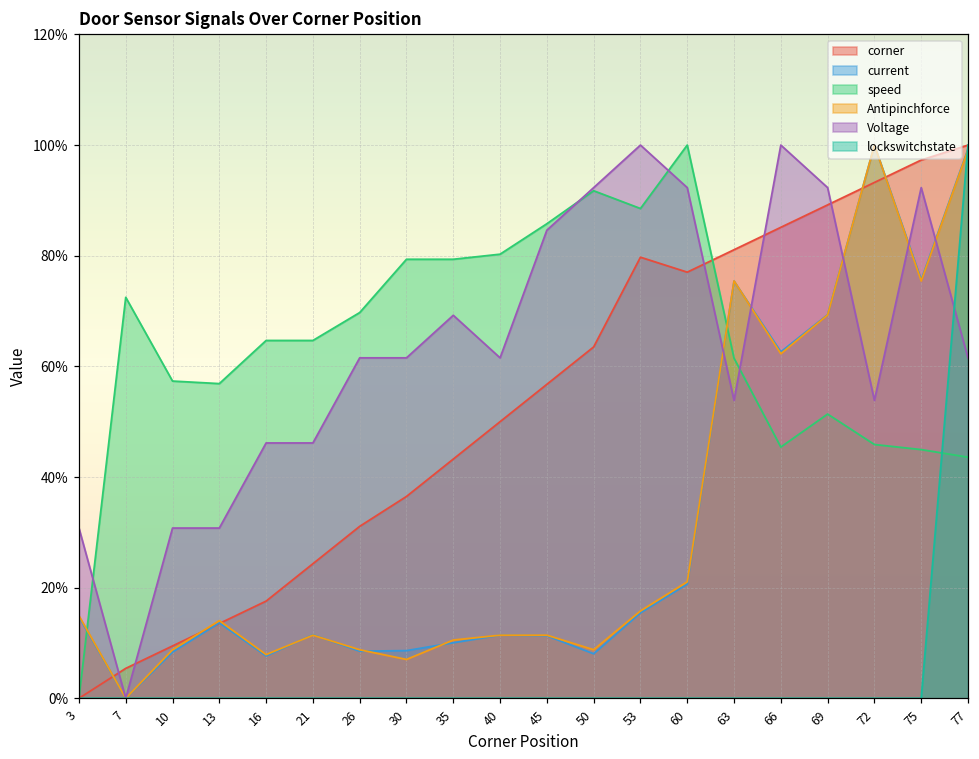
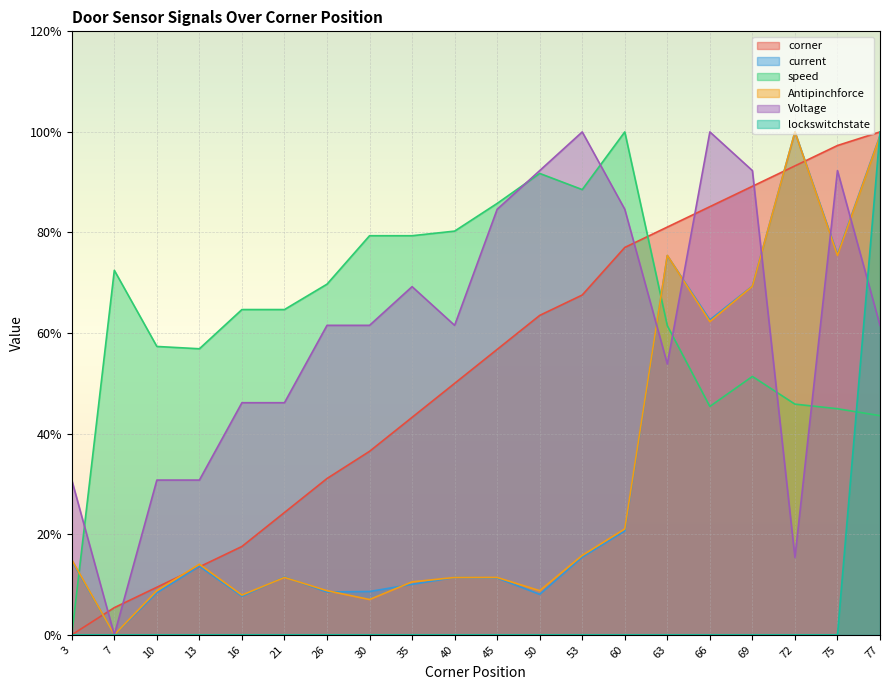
  {
    "corner": {
      "7": "5%",
      "10": "9%",
      "16": "18%",
      "21": "24%",
      "26": "31%",
      "30": "36%",
      "35": "43%",
      "40": "50%",
      "45": "57%",
      "50": "64%",
-     "53": "80%",
+     "53": "68%",
      "60": "77%",
      "63": "81%",
      "66": "85%",
      "69": "89%",
      "72": "93%",
      "75": "97%"
    },
    "Antipinchforce": {
      "30": "7%",
      "50": "9%"
    },
    "Voltage": {
      "3": "31%",
      "10": "31%",
      "13": "31%",
      "16": "46%",
      "21": "46%",
      "26": "62%",
      "30": "62%",
      "35": "69%",
      "40": "62%",
      "45": "85%",
      "50": "92%",
      "53": "100%",
-     "60": "92%",
+     "60": "85%",
      "63": "54%",
      "66": "100%",
      "69": "92%",
-     "72": "54%",
+     "72": "15%",
      "75": "92%",
      "77": "62%"
    }
  }
